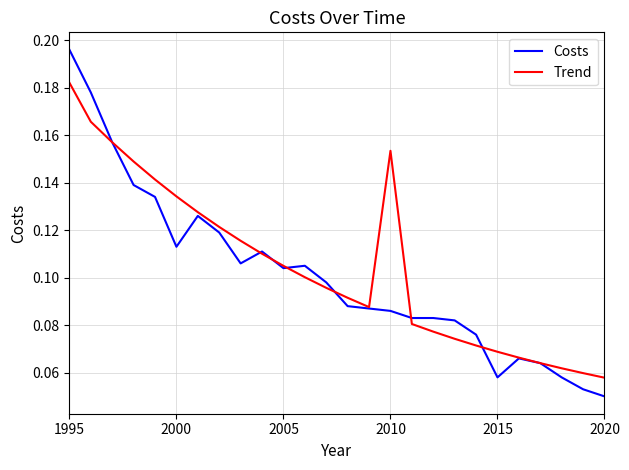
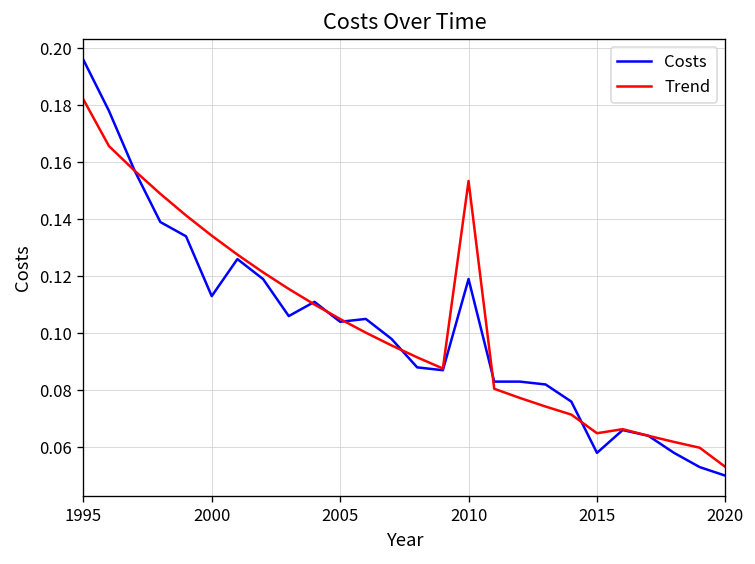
  {
    "Costs": {
      "1995": 0.196,
      "2000": 0.113,
-     "2010": 0.086,
+     "2010": 0.119,
      "2015": 0.058,
      "2020": 0.050
    },
    "Trend": {
      "1995": 0.182,
      "2000": 0.134,
      "2010": 0.153,
-     "2015": 0.069,
-     "2020": 0.058
+     "2015": 0.065,
+     "2020": 0.053
    }
  }
